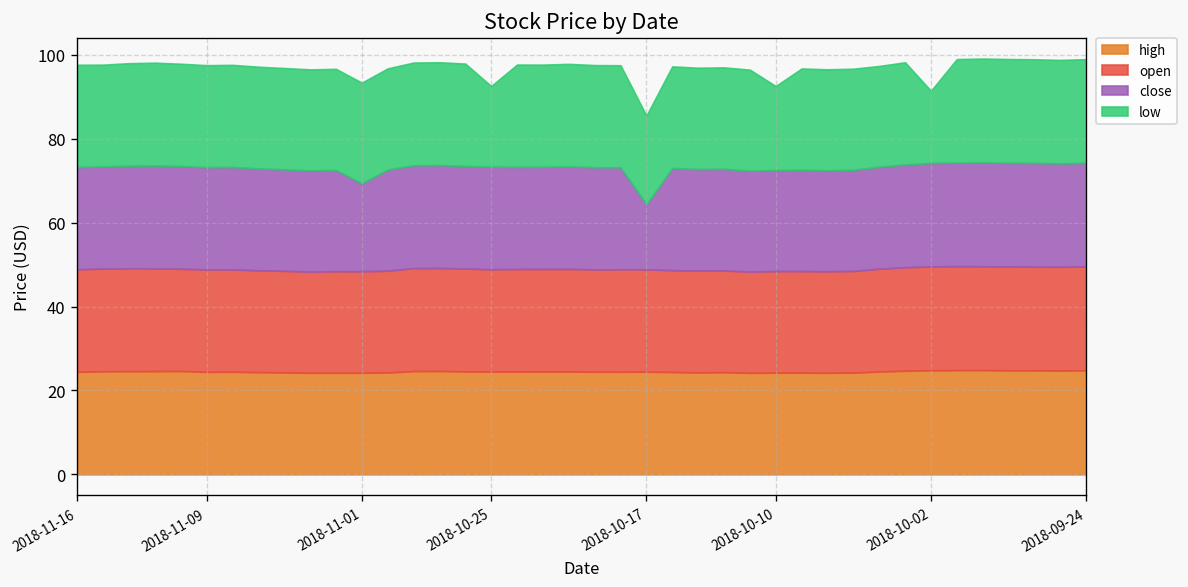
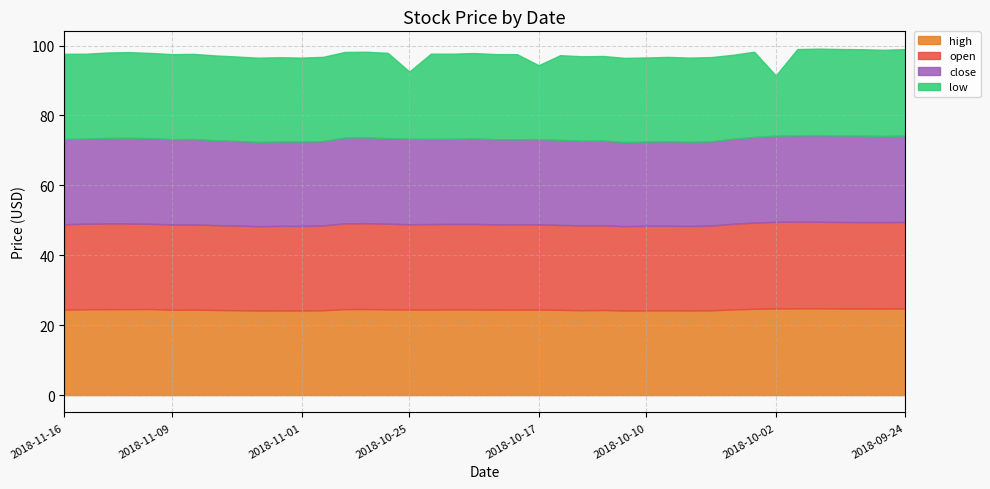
  {
    "close": {
      "2018-11-16": 24,
      "2018-11-09": 24,
-     "2018-11-01": 21,
+     "2018-11-01": 24,
      "2018-10-25": 24,
-     "2018-10-17": 15,
+     "2018-10-17": 24,
      "2018-10-10": 24,
      "2018-10-02": 25,
      "2018-09-24": 25
    },
    "low": {
      "2018-11-16": 24,
      "2018-11-09": 24,
      "2018-11-01": 24,
      "2018-10-25": 19,
      "2018-10-17": 21,
-     "2018-10-10": 20,
+     "2018-10-10": 24,
      "2018-10-02": 17,
      "2018-09-24": 25
    }
  }
